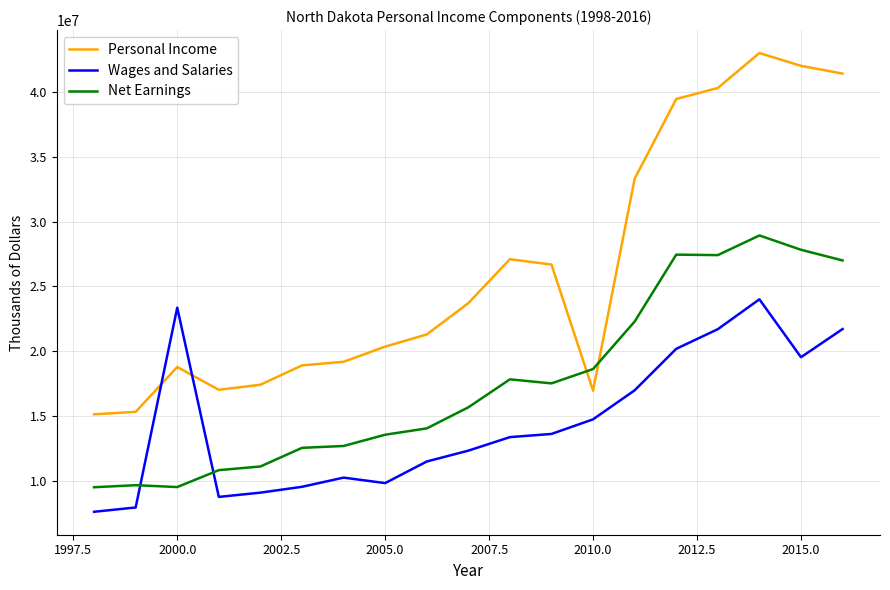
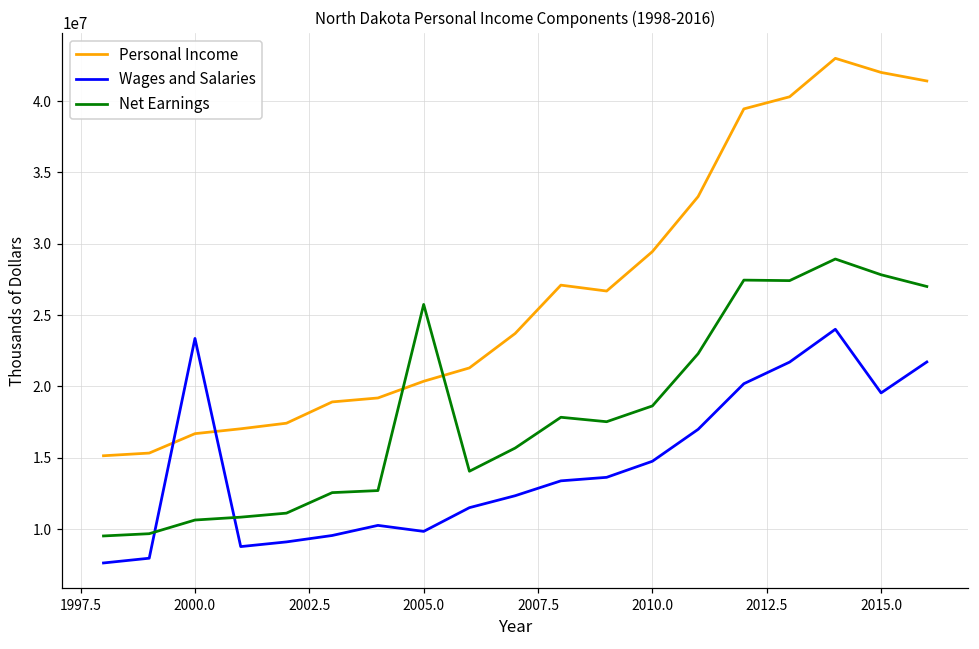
  {
    "Personal Income": {
-     "2000.0": 18800000,
+     "2000.0": 16700000,
      "2005.0": 20400000,
-     "2010.0": 17000000,
+     "2010.0": 29500000,
      "2015.0": 42000000
    },
    "Wages and Salaries": {
      "2000.0": 23400000,
      "2005.0": 9800000,
      "2010.0": 14800000,
      "2015.0": 19500000
    },
    "Net Earnings": {
-     "2000.0": 9500000,
-     "2005.0": 13600000,
+     "2000.0": 10600000,
+     "2005.0": 25700000,
      "2010.0": 18600000,
      "2015.0": 27800000
    }
  }
